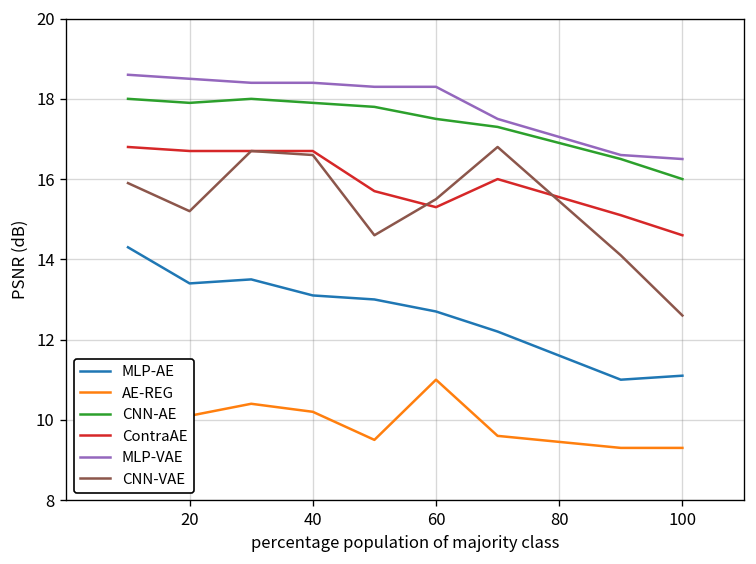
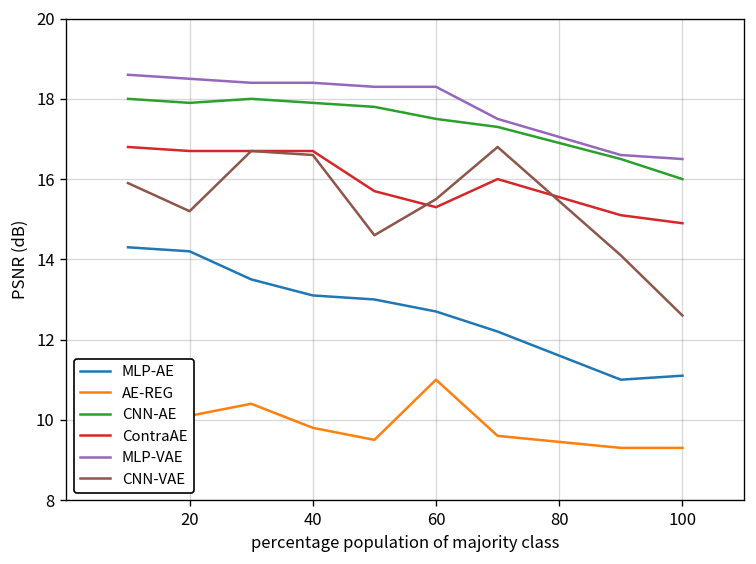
  {
    "MLP-AE": {
-     "20": 13.4,
+     "20": 14.2,
      "40": 13.1,
      "60": 12.7,
      "100": 11.1
    },
    "AE-REG": {
-     "40": 10.2,
+     "40": 9.8,
      "60": 11.0,
      "100": 9.3
    },
    "CNN-AE": {
      "20": 17.9,
      "40": 17.9,
      "60": 17.5,
      "100": 16.0
    },
    "ContraAE": {
      "20": 16.7,
      "40": 16.7,
      "60": 15.3,
-     "100": 14.6
+     "100": 14.9
    },
    "MLP-VAE": {
      "20": 18.5,
      "40": 18.4,
      "60": 18.3,
      "100": 16.5
    },
    "CNN-VAE": {
      "20": 15.2,
      "40": 16.6,
      "60": 15.5,
      "100": 12.6
    }
  }
